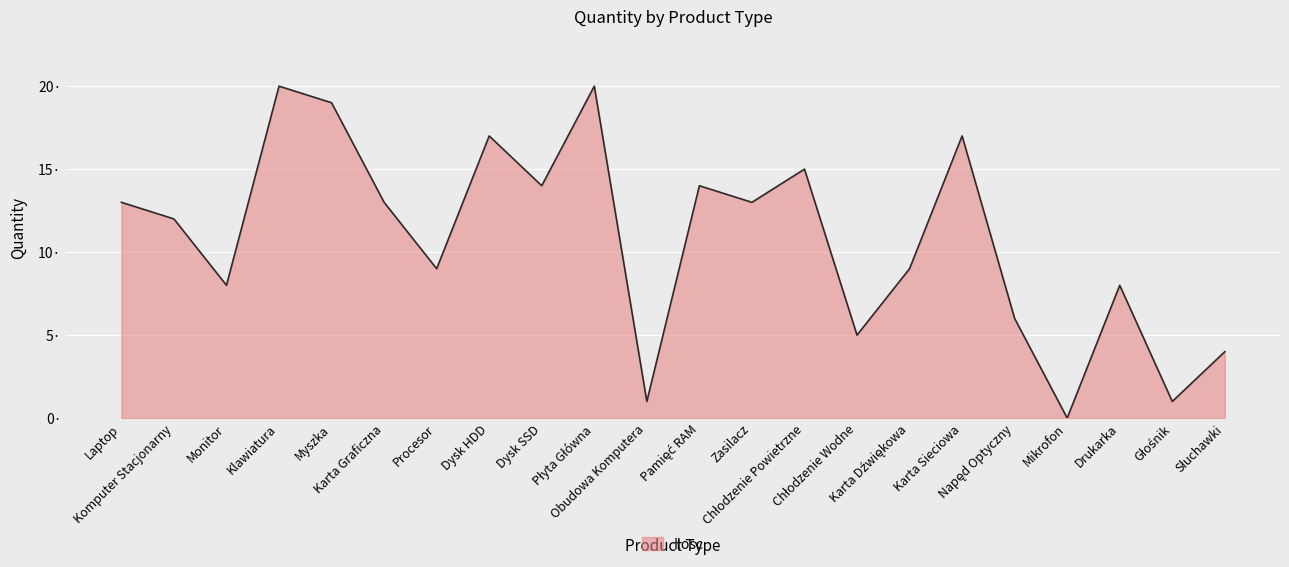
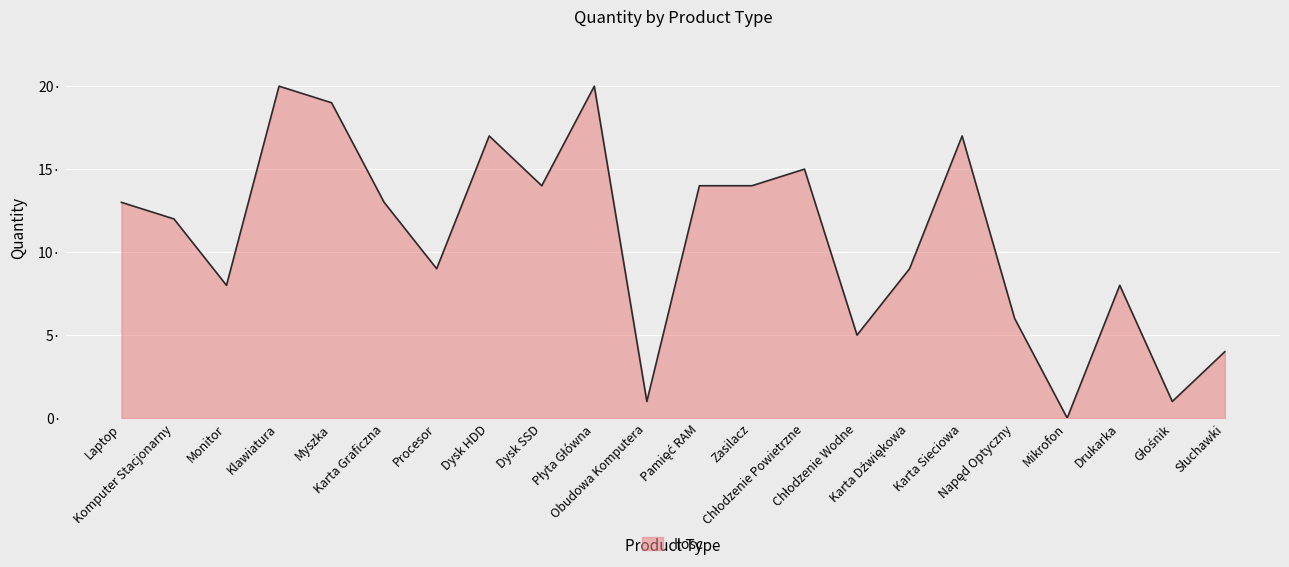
  {
    "Laptop": "13·",
    "Komputer Stacjonarny": "12·",
    "Monitor": "8·",
    "Klawiatura": "20·",
    "Myszka": "19·",
    "Karta Graficzna": "13·",
    "Procesor": "9·",
    "Dysk HDD": "17·",
    "Dysk SSD": "14·",
    "Płyta Główna": "20·",
    "Obudowa Komputera": "1·",
    "Pamięć RAM": "14·",
-   "Zasilacz": "13·",
+   "Zasilacz": "14·",
    "Chłodzenie Powietrzne": "15·",
    "Chłodzenie Wodne": "5·",
    "Karta Dźwiękowa": "9·",
    "Karta Sieciowa": "17·",
    "Napęd Optyczny": "6·",
    "Mikrofon": "0·",
    "Drukarka": "8·",
    "Głośnik": "1·",
    "Słuchawki": "4·"
  }
